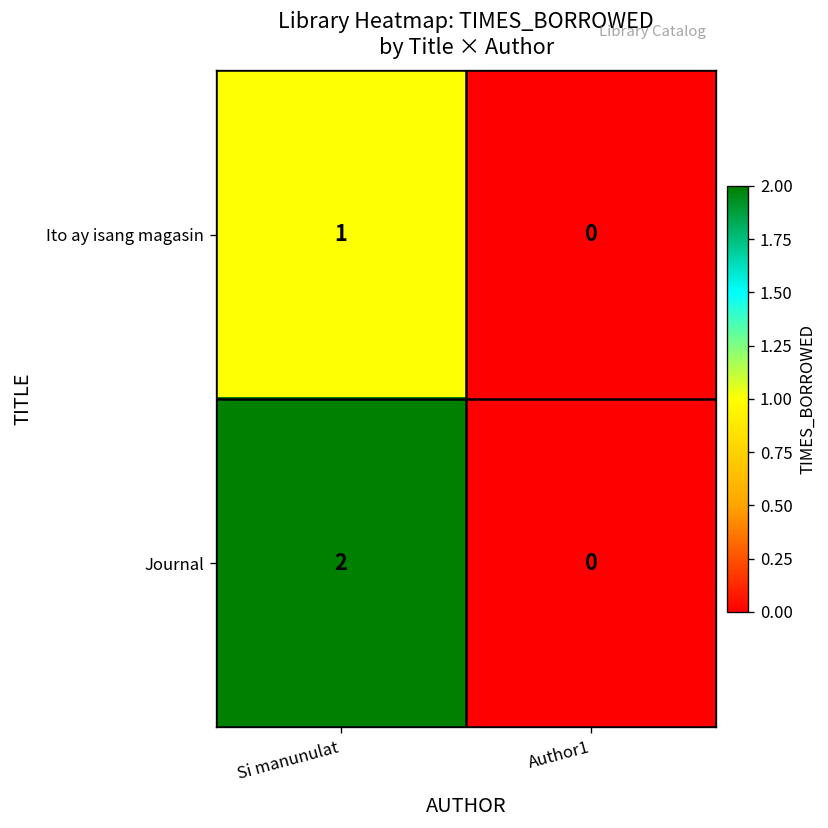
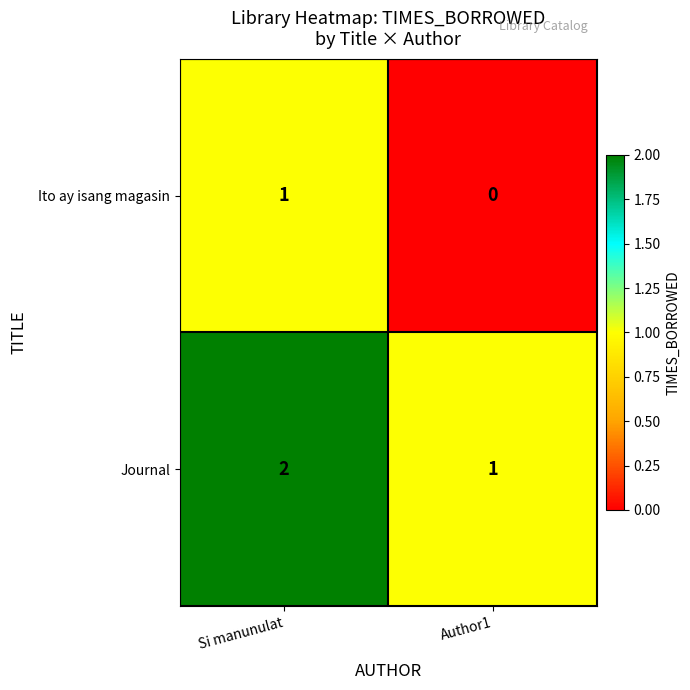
  {
    "Ito ay isang magasin": {
      "Si manunulat": 1,
      "Author1": 0
    },
    "Journal": {
      "Si manunulat": 2,
-     "Author1": 0
+     "Author1": 1
    }
  }
